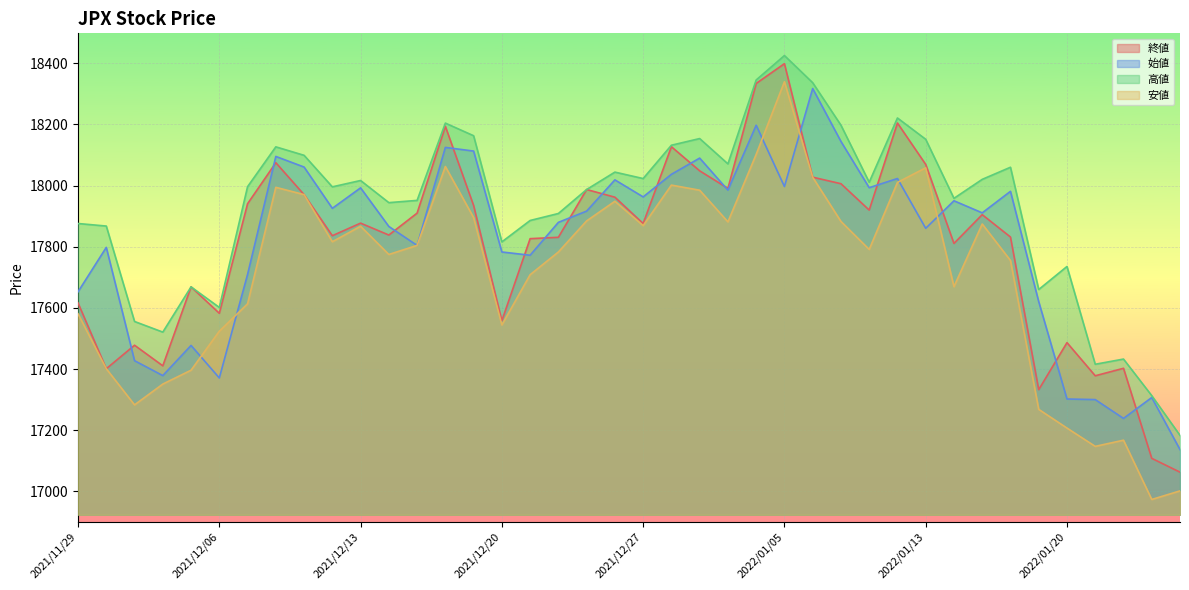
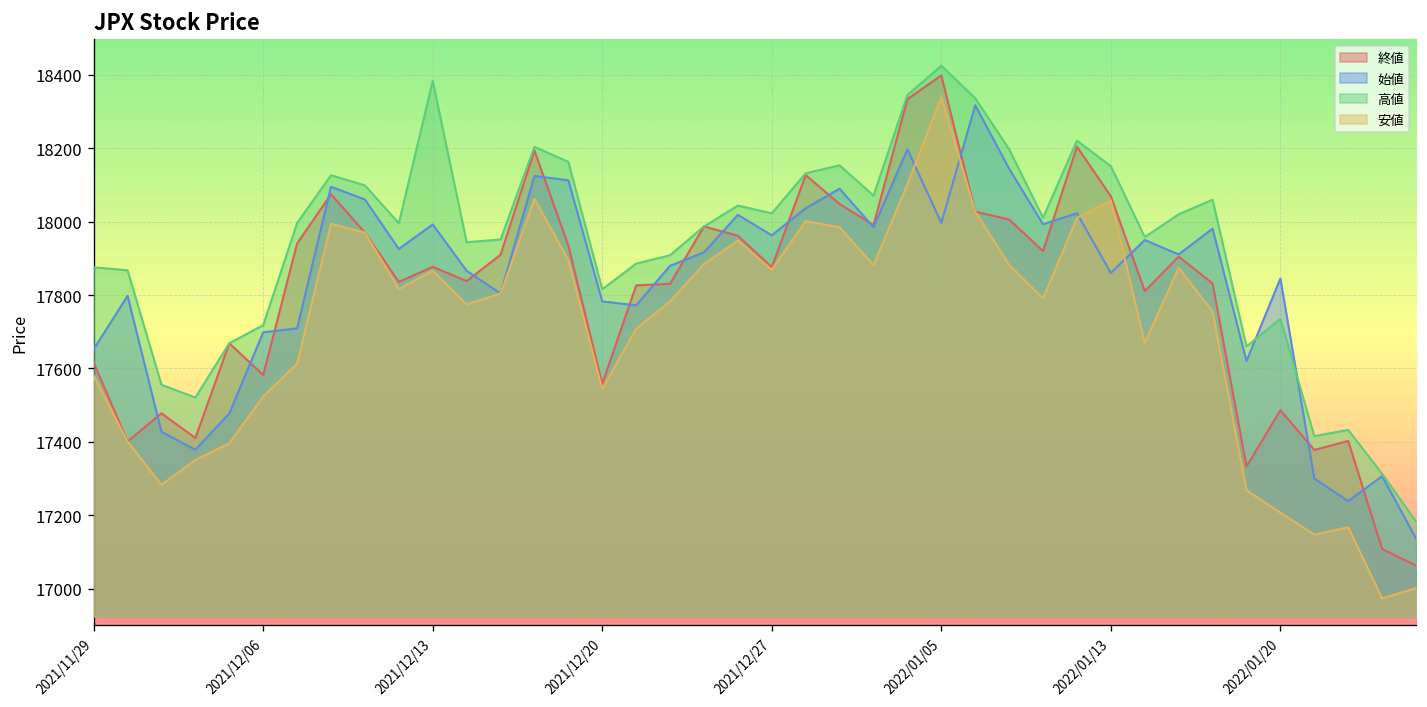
  {
    "始値": {
      "2021/11/29": 17650,
-     "2021/12/06": 17370,
+     "2021/12/06": 17700,
      "2021/12/13": 17990,
      "2021/12/20": 17780,
      "2021/12/27": 17960,
      "2022/01/05": 18000,
      "2022/01/13": 17860,
-     "2022/01/20": 17300
+     "2022/01/20": 17850
    },
    "高値": {
      "2021/11/29": 17880,
-     "2021/12/06": 17600,
-     "2021/12/13": 18020,
+     "2021/12/06": 17720,
+     "2021/12/13": 18380,
      "2021/12/20": 17820,
      "2021/12/27": 18020,
      "2022/01/05": 18430,
      "2022/01/13": 18150,
      "2022/01/20": 17740
    }
  }
